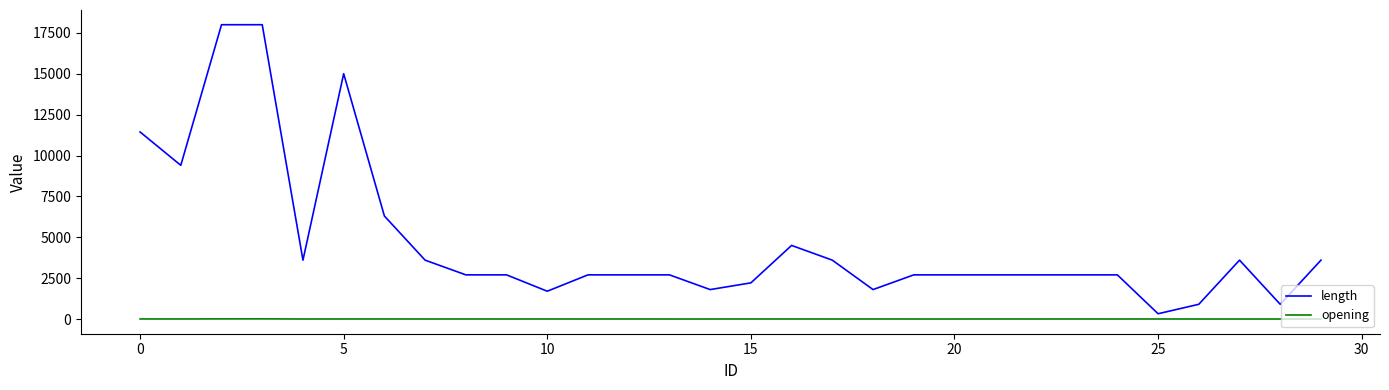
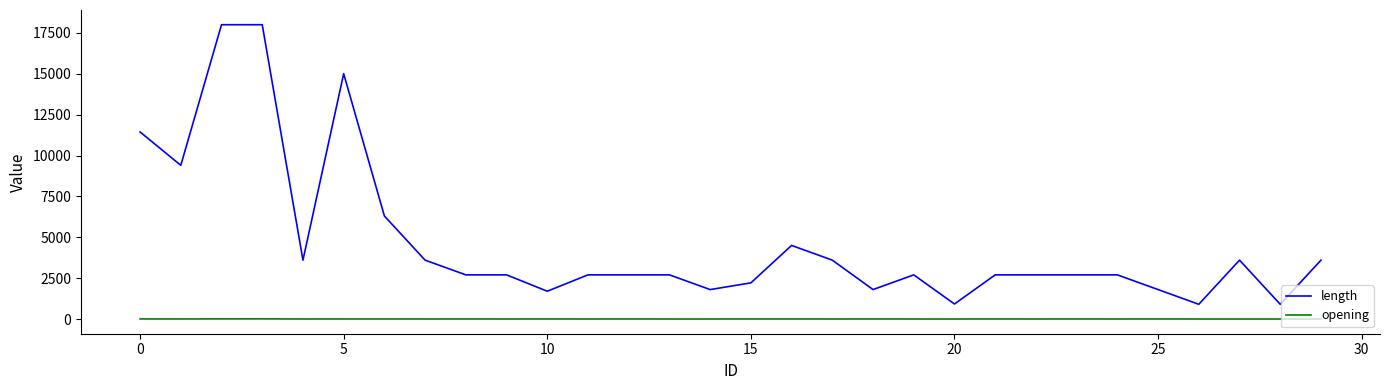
  {
    "length": {
      "0": 11400,
      "5": 15000,
      "10": 1700,
      "15": 2200,
-     "20": 2700,
-     "25": 300
+     "20": 900,
+     "25": 1800
    },
    "opening": {
      "0": 0,
      "5": 0,
      "10": 0,
      "15": 0,
      "20": 0,
      "25": 0
    }
  }
